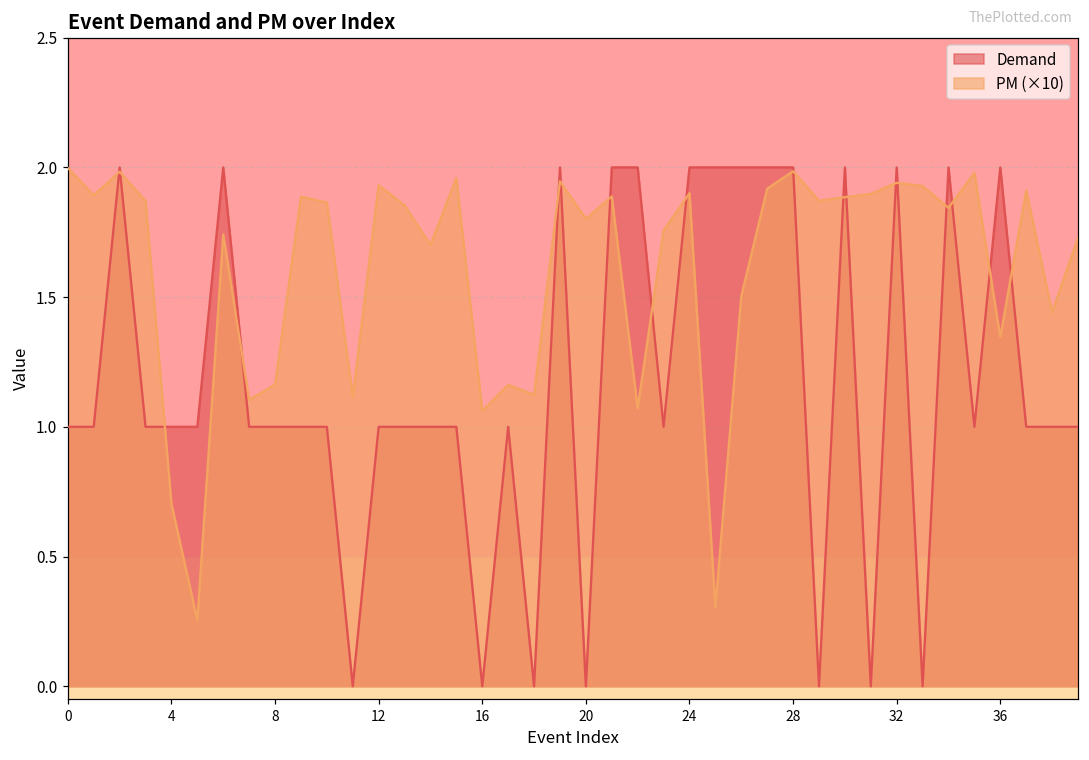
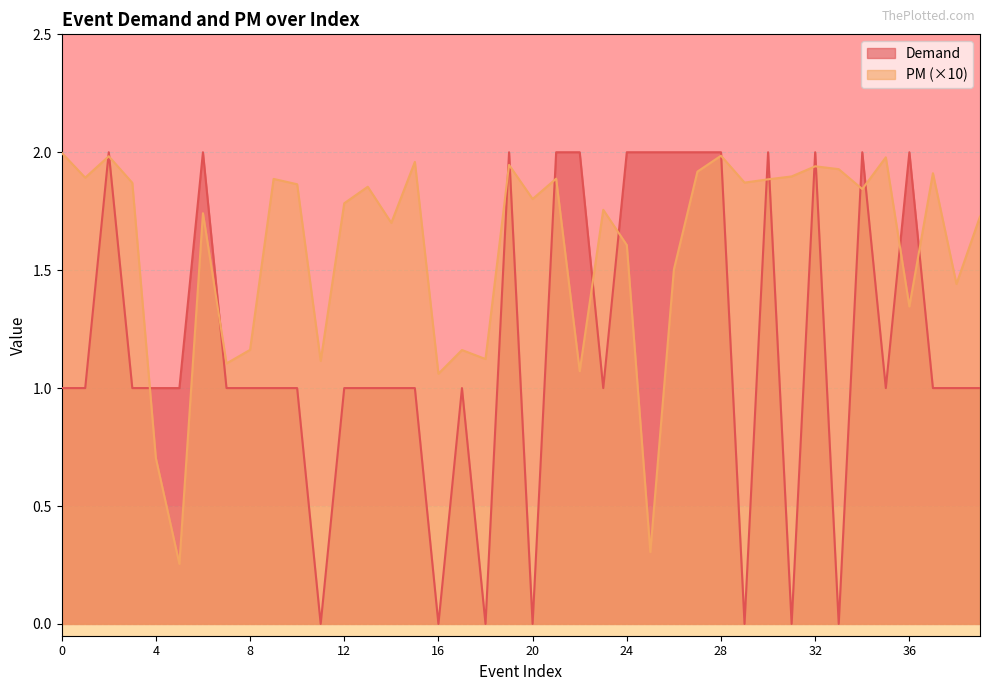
  {
    "Demand": {
      "0": 1.00,
      "4": 1.00,
      "8": 1.00,
      "12": 1.00,
      "16": 0.00,
      "20": 0.00,
      "24": 2.00,
      "28": 2.00,
      "32": 2.00,
      "36": 2.00
    },
    "PM (×10)": {
      "0": 2.00,
      "4": 0.70,
      "8": 1.16,
-     "12": 1.93,
+     "12": 1.78,
      "16": 1.06,
      "20": 1.80,
-     "24": 1.90,
+     "24": 1.61,
      "28": 1.99,
      "32": 1.94,
      "36": 1.35
    }
  }
